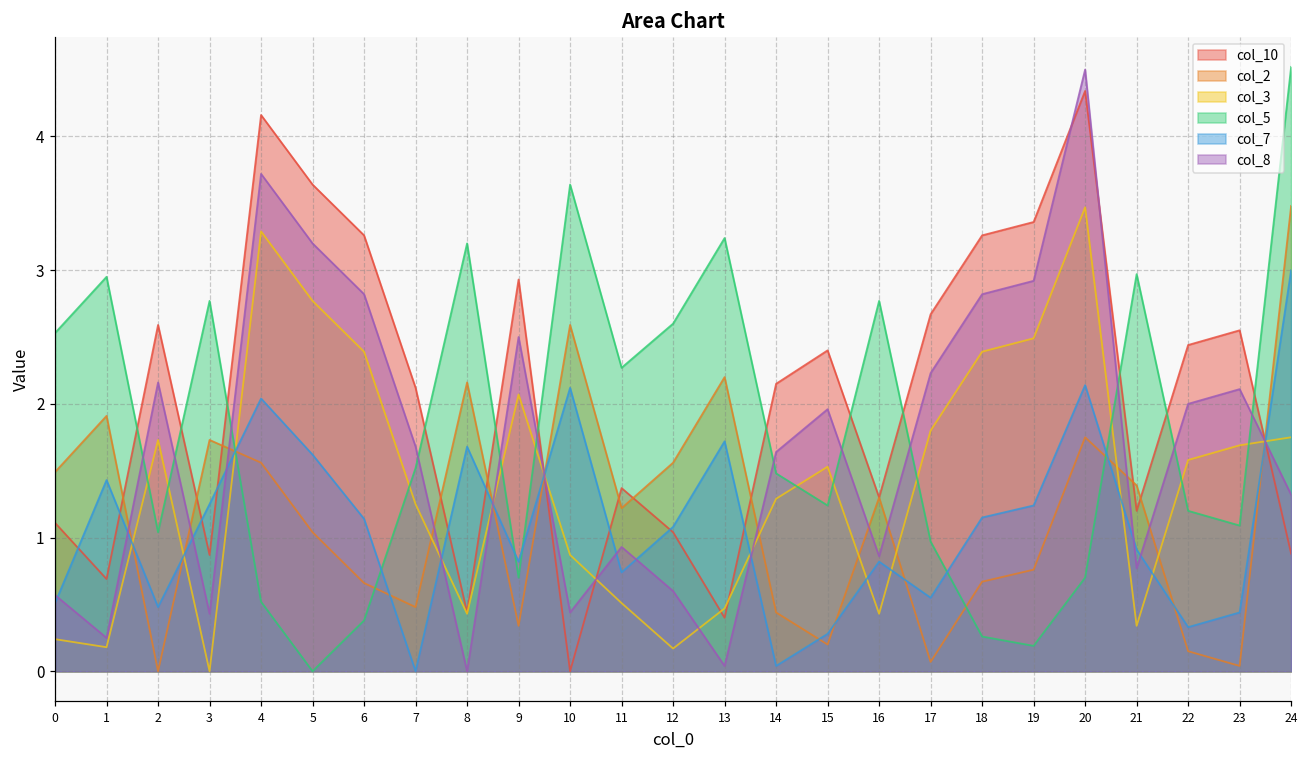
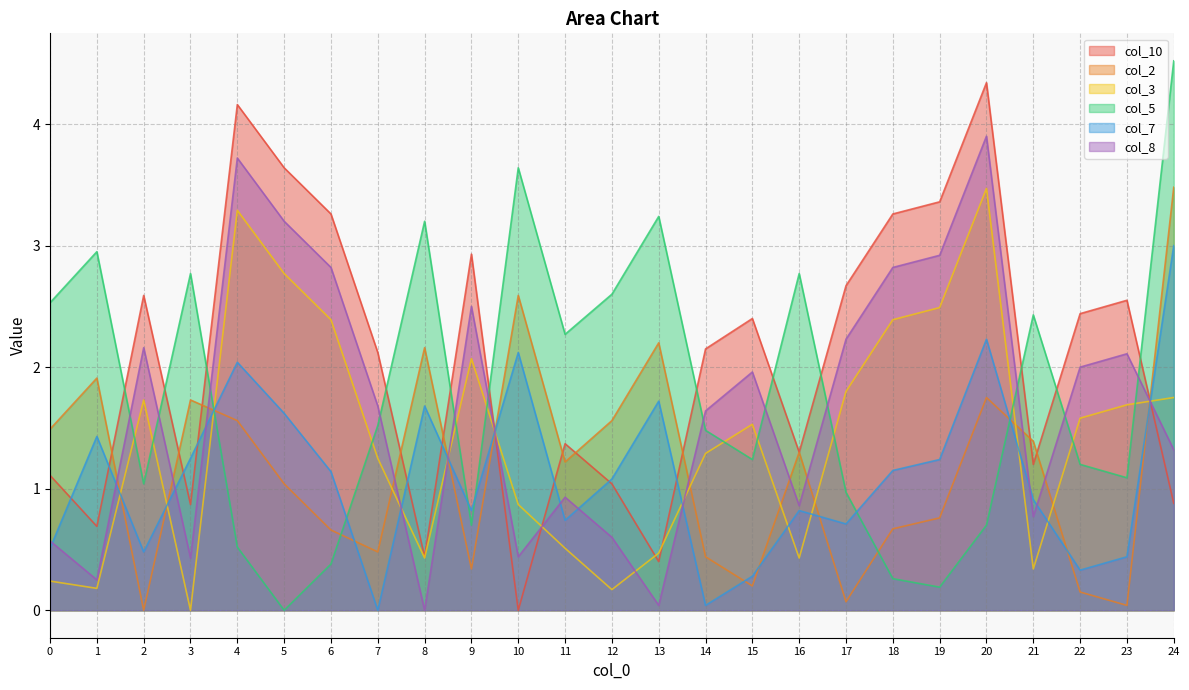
  {
    "col_5": {
      "0": 2.53,
      "1": 2.95,
      "2": 1.04,
      "3": 2.77,
      "4": 0.52,
      "5": 0.00,
      "6": 0.38,
      "7": 1.52,
      "8": 3.20,
      "9": 0.70,
      "10": 3.64,
      "11": 2.27,
      "12": 2.60,
      "13": 3.24,
      "14": 1.48,
      "15": 1.24,
      "16": 2.77,
      "17": 0.97,
      "18": 0.26,
      "19": 0.19,
      "20": 0.70,
-     "21": 2.97,
+     "21": 2.43,
      "22": 1.20,
      "23": 1.09,
      "24": 4.52
    },
    "col_7": {
      "0": 0.51,
      "1": 1.43,
      "2": 0.48,
      "3": 1.25,
      "4": 2.04,
      "5": 1.62,
      "6": 1.14,
      "7": 0.00,
      "8": 1.68,
      "9": 0.82,
      "10": 2.12,
      "11": 0.74,
      "12": 1.08,
      "13": 1.72,
      "14": 0.04,
      "15": 0.28,
      "16": 0.82,
-     "17": 0.55,
+     "17": 0.71,
      "18": 1.15,
      "19": 1.24,
-     "20": 2.14,
+     "20": 2.23,
      "21": 0.91,
      "22": 0.33,
      "23": 0.44,
      "24": 3.00
    },
    "col_8": {
      "0": 0.57,
      "1": 0.25,
      "2": 2.16,
      "3": 0.43,
      "4": 3.7,
      "5": 3.2,
      "6": 2.8,
      "7": 1.7,
      "8": 0.0,
      "9": 2.5,
      "10": 0.44,
      "11": 0.93,
      "12": 0.6,
      "13": 0.04,
      "14": 1.64,
      "15": 1.96,
      "16": 0.86,
      "17": 2.23,
      "18": 2.8,
      "19": 2.9,
-     "20": 4.5,
+     "20": 3.9,
      "21": 0.77,
      "22": 2.0,
      "23": 2.1,
      "24": 1.3
    }
  }
